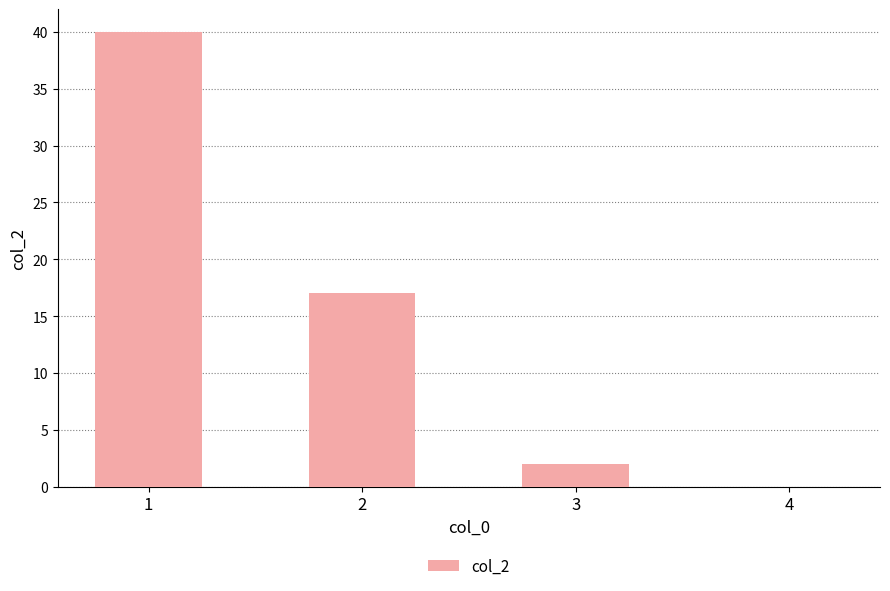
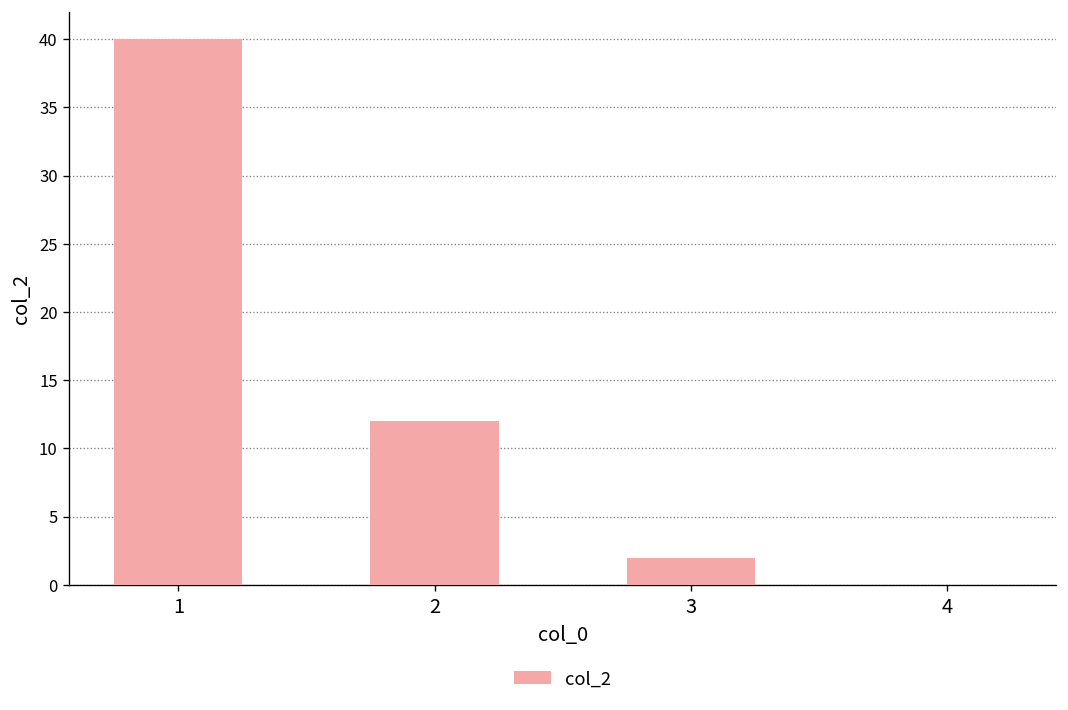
  {
    "1": 40,
-   "2": 17,
+   "2": 12,
    "3": 2,
    "4": 0
  }
